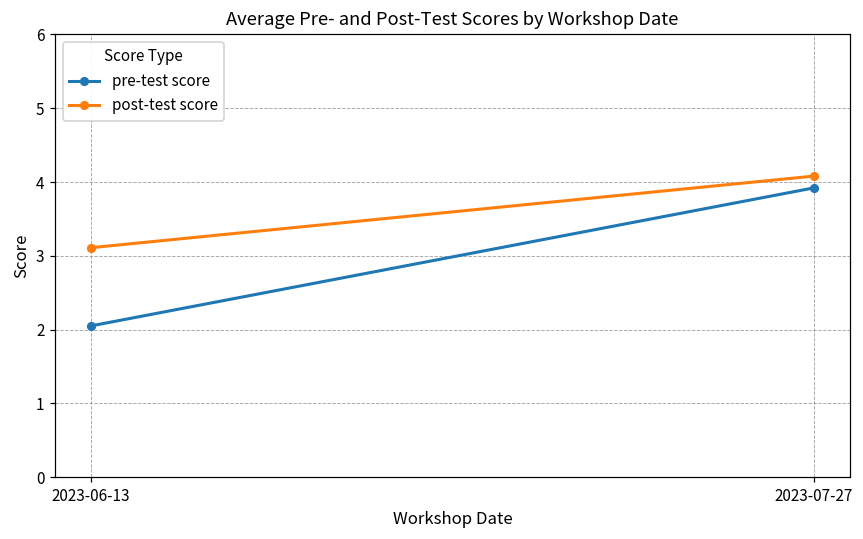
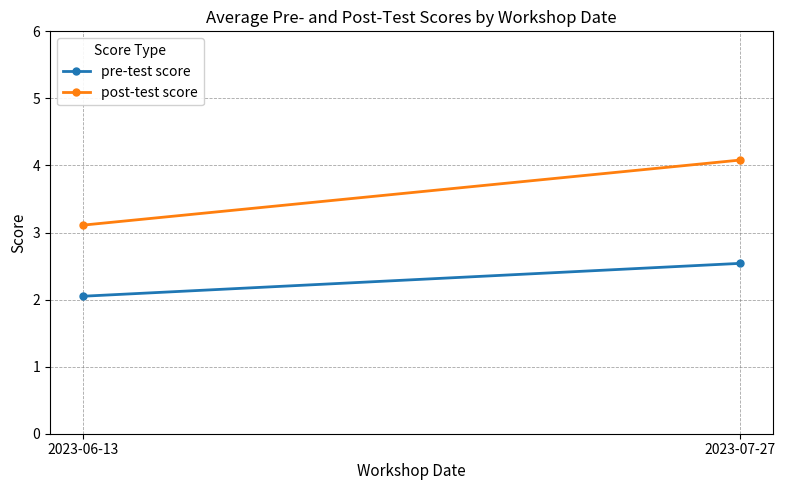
  {
    "pre-test score": {
      "2023-06-13": 2.1,
-     "2023-07-27": 3.9
+     "2023-07-27": 2.5
    },
    "post-test score": {
      "2023-06-13": 3.1,
      "2023-07-27": 4.1
    }
  }
